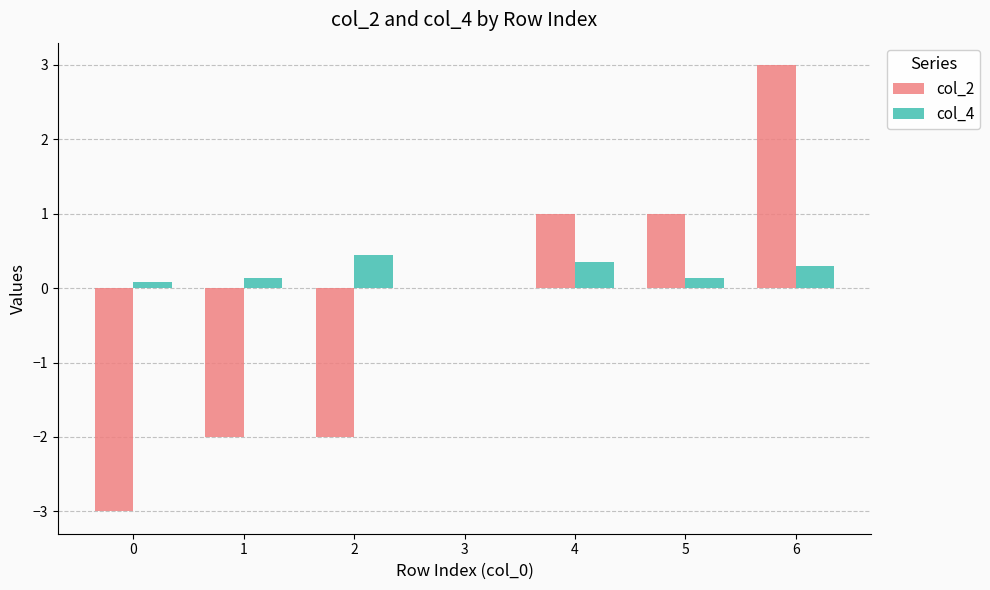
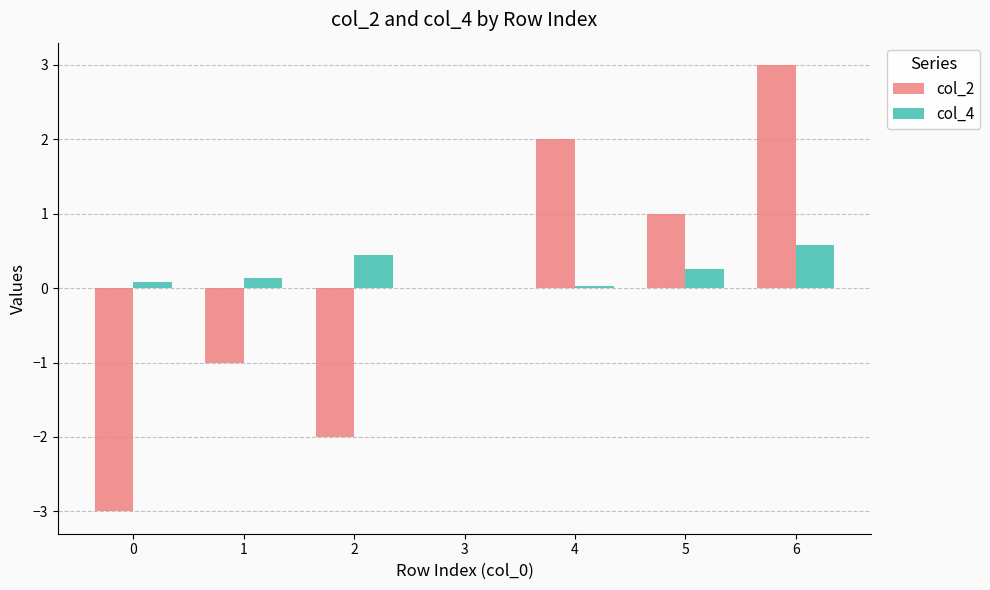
  {
    "col_2": {
      "0": -3,
-     "1": -2,
+     "1": -1,
      "2": -2,
      "3": 0,
-     "4": 1,
+     "4": 2,
      "5": 1,
      "6": 3
    },
    "col_4": {
      "0": 0.1,
      "1": 0.1,
      "2": 0.4,
-     "4": 0.4,
-     "5": 0.1,
-     "6": 0.3
+     "4": 0.0,
+     "5": 0.3,
+     "6": 0.6
    }
  }
